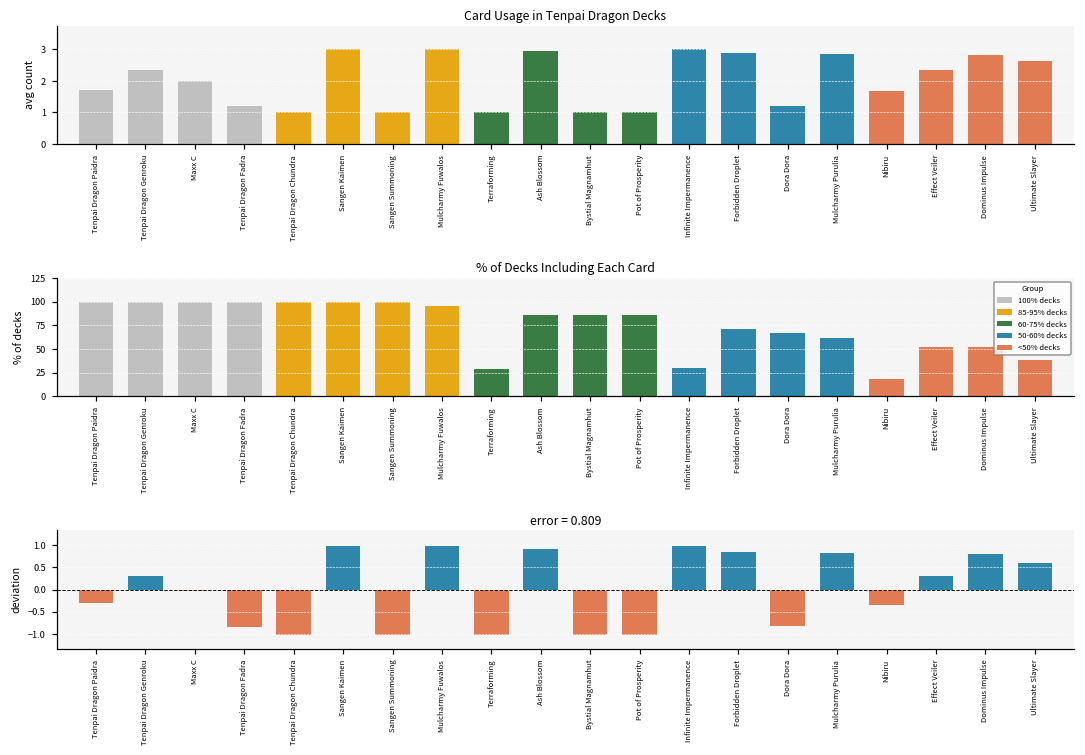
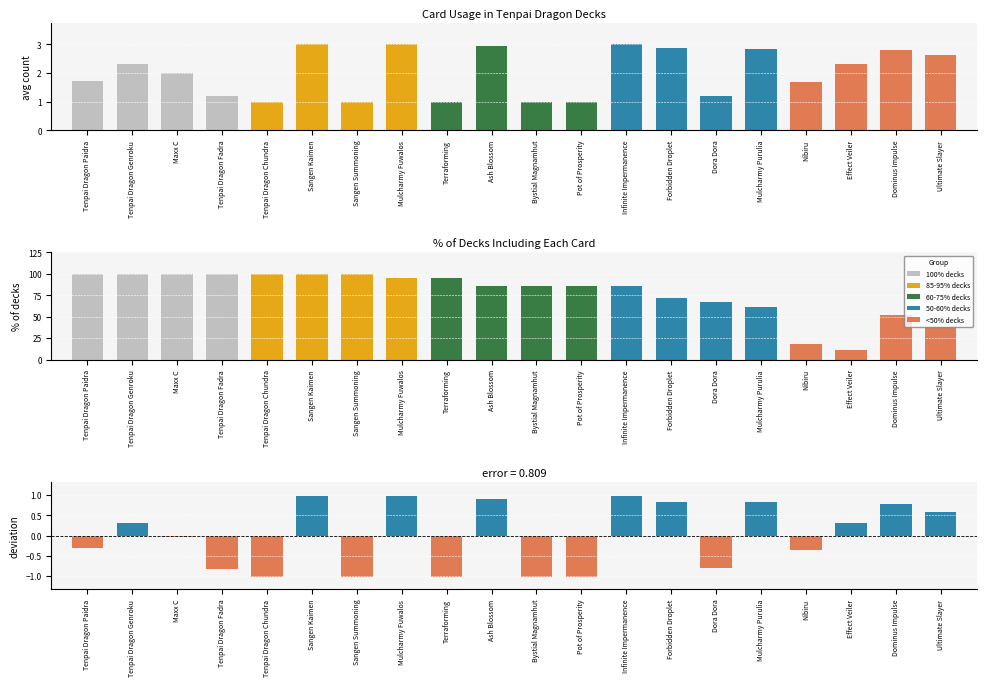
  {
    "Card Usage in Tenpai Dragon Decks": {
      "Tenpai Dragon Paidra": 1.7,
      "Tenpai Dragon Genroku": 2.3,
      "Maxx C": 2.0,
      "Tenpai Dragon Fadra": 1.2,
      "Tenpai Dragon Chundra": 1.0,
      "Sangen Kaimen": 3.0,
      "Sangen Summoning": 1.0,
      "Mulcharmy Fuwalos": 3.0,
      "Terraforming": 1.0,
      "Ash Blossom": 2.9,
      "Bystial Magnamhut": 1.0,
      "Pot of Prosperity": 1.0,
      "Infinite Impermanence": 3.0,
      "Forbidden Droplet": 2.9,
      "Dora Dora": 1.2,
      "Mulcharmy Purulia": 2.9,
      "Nibiru": 1.7,
      "Effect Veiler": 2.3,
      "Dominus Impulse": 2.8,
      "Ultimate Slayer": 2.6
    },
    "% of Decks Including Each Card": {
      "Tenpai Dragon Paidra": 100,
      "Tenpai Dragon Genroku": 100,
      "Maxx C": 100,
      "Tenpai Dragon Fadra": 100,
      "Tenpai Dragon Chundra": 100,
      "Sangen Kaimen": 100,
      "Sangen Summoning": 100,
      "Mulcharmy Fuwalos": 100,
-     "Terraforming": 30,
+     "Terraforming": 100,
      "Ash Blossom": 90,
      "Bystial Magnamhut": 90,
      "Pot of Prosperity": 90,
-     "Infinite Impermanence": 30,
+     "Infinite Impermanence": 90,
      "Forbidden Droplet": 70,
      "Dora Dora": 70,
      "Mulcharmy Purulia": 60,
      "Nibiru": 20,
-     "Effect Veiler": 50,
+     "Effect Veiler": 10,
      "Dominus Impulse": 50,
      "Ultimate Slayer": 40
    },
    "error = 0.809": {
      "Tenpai Dragon Paidra": -0.3,
      "Tenpai Dragon Genroku": 0.3,
      "Tenpai Dragon Fadra": -0.8,
      "Tenpai Dragon Chundra": -1.0,
      "Sangen Kaimen": 1.0,
      "Sangen Summoning": -1.0,
      "Mulcharmy Fuwalos": 1.0,
      "Terraforming": -1.0,
      "Ash Blossom": 0.9,
      "Bystial Magnamhut": -1.0,
      "Pot of Prosperity": -1.0,
      "Infinite Impermanence": 1.0,
      "Forbidden Droplet": 0.8,
      "Dora Dora": -0.8,
      "Mulcharmy Purulia": 0.8,
      "Nibiru": -0.4,
      "Effect Veiler": 0.3,
      "Dominus Impulse": 0.8,
      "Ultimate Slayer": 0.6
    }
  }
